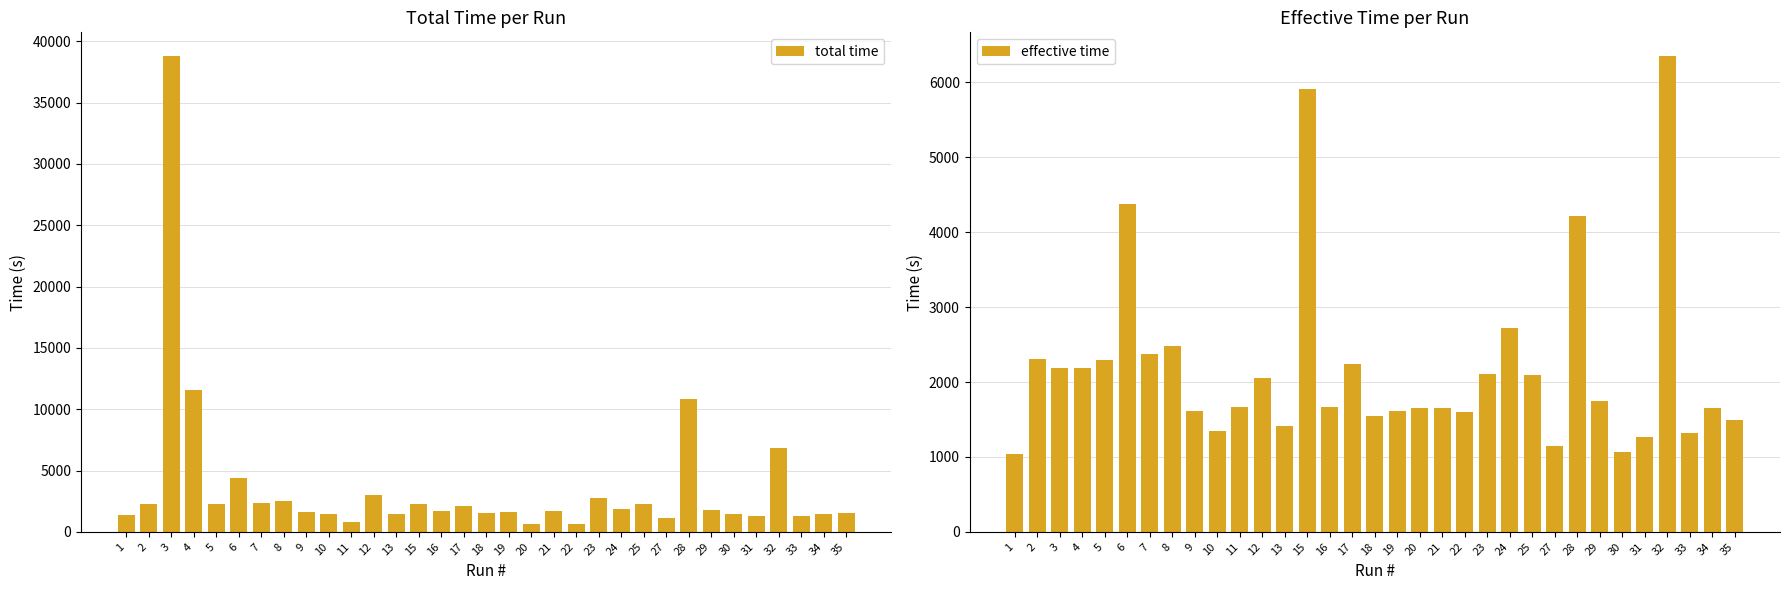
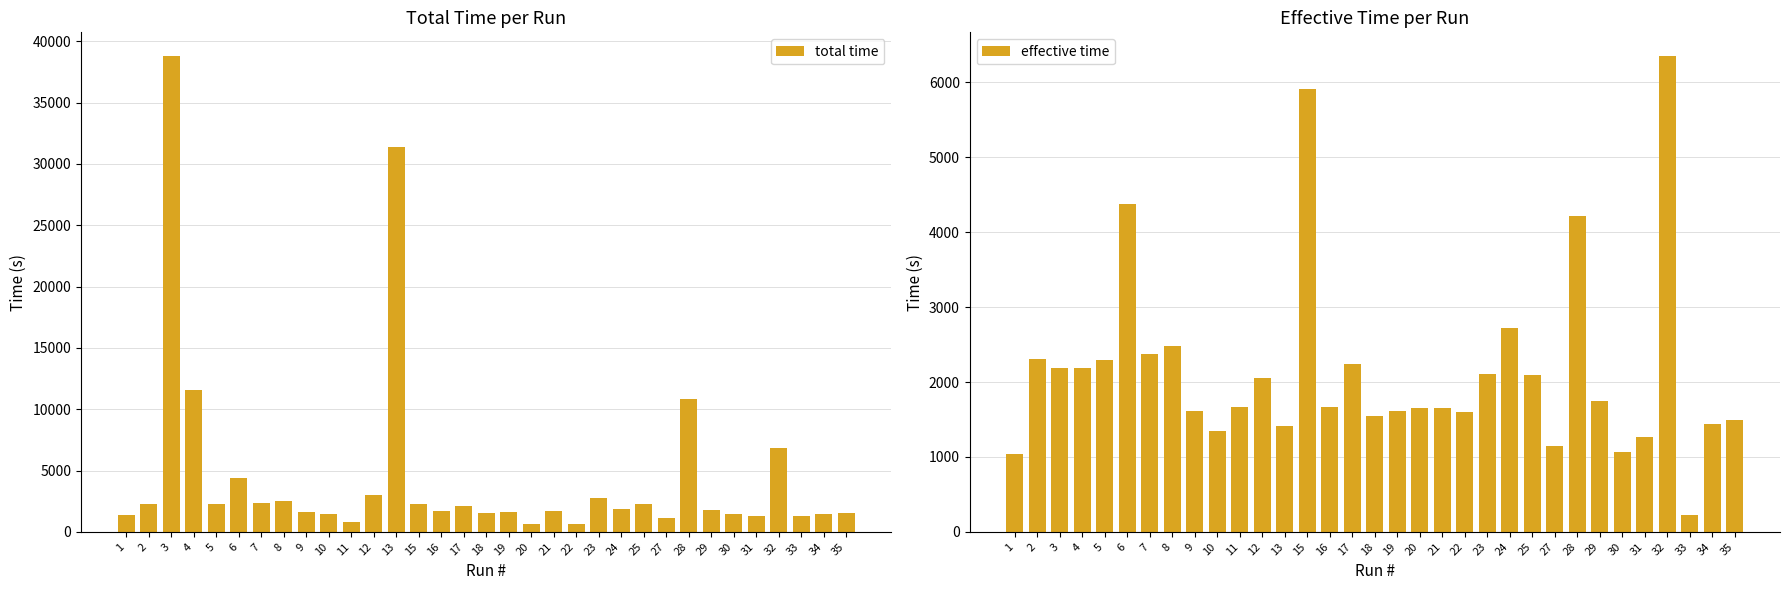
  {
    "Total Time per Run": {
      "1": 1400,
      "2": 2300,
      "3": 38800,
      "4": 11500,
      "5": 2300,
      "6": 4400,
      "7": 2400,
      "8": 2500,
      "9": 1600,
      "10": 1400,
      "11": 800,
      "12": 3000,
-     "13": 1400,
+     "13": 31400,
      "15": 2300,
      "16": 1700,
      "17": 2100,
      "18": 1600,
      "19": 1600,
      "20": 700,
      "21": 1700,
      "22": 600,
      "23": 2800,
      "24": 1900,
      "25": 2300,
      "27": 1100,
      "28": 10800,
      "29": 1700,
      "30": 1400,
      "31": 1300,
      "32": 6800,
      "33": 1300,
      "34": 1400,
      "35": 1500
    },
    "Effective Time per Run": {
      "1": 1000,
      "2": 2300,
      "3": 2200,
      "4": 2200,
      "5": 2300,
      "6": 4400,
      "7": 2400,
      "8": 2500,
      "9": 1600,
      "10": 1300,
      "11": 1700,
      "12": 2100,
      "13": 1400,
      "15": 5900,
      "16": 1700,
      "17": 2200,
      "18": 1600,
      "19": 1600,
      "20": 1600,
      "21": 1600,
      "22": 1600,
      "23": 2100,
      "24": 2700,
      "25": 2100,
      "27": 1100,
      "28": 4200,
      "29": 1700,
      "30": 1100,
      "31": 1300,
      "32": 6400,
-     "33": 1300,
-     "34": 1700,
+     "33": 200,
+     "34": 1400,
      "35": 1500
    }
  }
